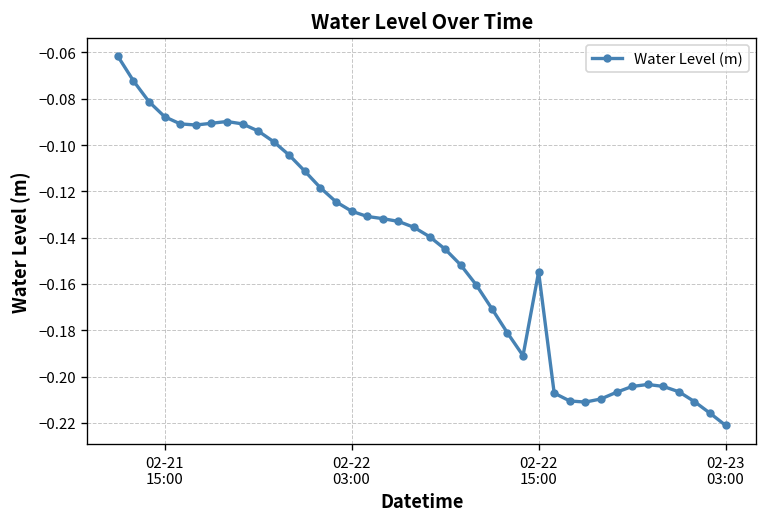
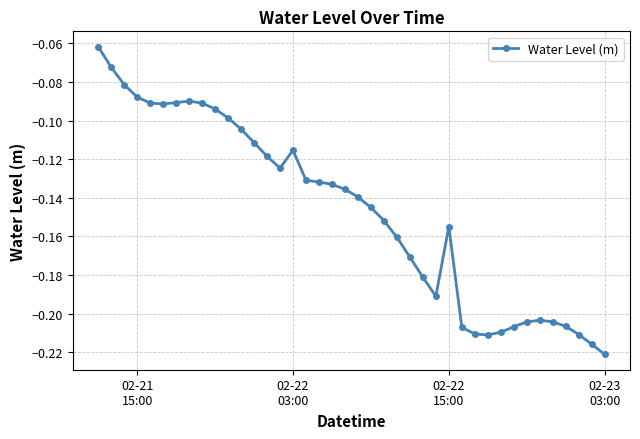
  {
    "02-21 15:00": -0.088,
-   "02-22 03:00": -0.129,
+   "02-22 03:00": -0.115,
    "02-22 15:00": -0.155,
    "02-23 03:00": -0.221
  }
